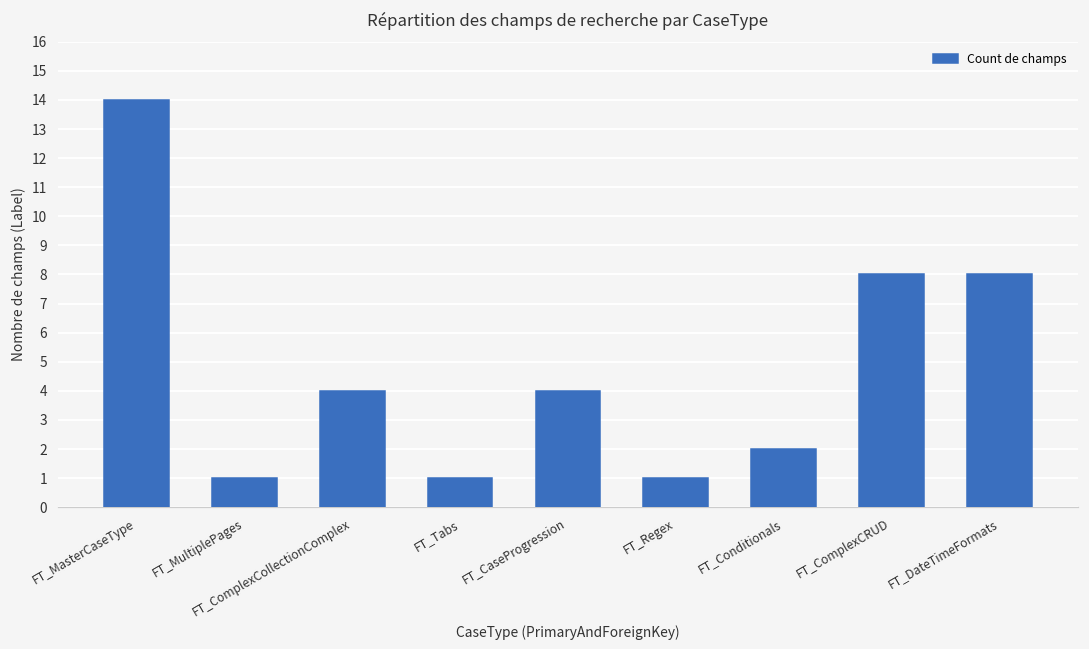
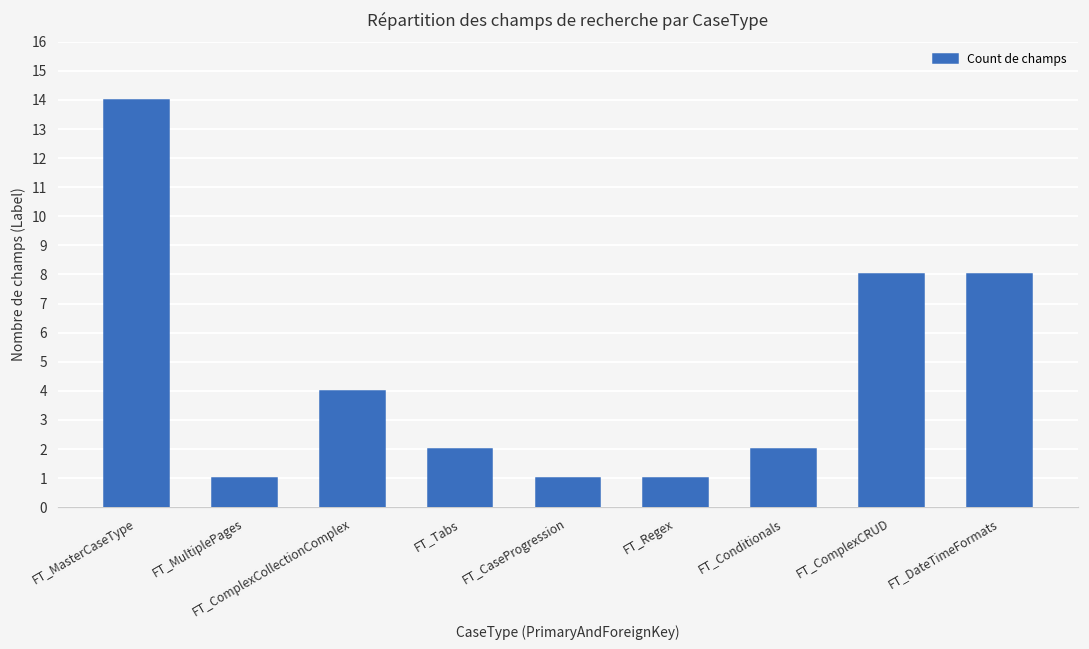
  {
    "FT_MasterCaseType": 14,
    "FT_MultiplePages": 1,
    "FT_ComplexCollectionComplex": 4,
-   "FT_Tabs": 1,
-   "FT_CaseProgression": 4,
+   "FT_Tabs": 2,
+   "FT_CaseProgression": 1,
    "FT_Regex": 1,
    "FT_Conditionals": 2,
    "FT_ComplexCRUD": 8,
    "FT_DateTimeFormats": 8
  }
